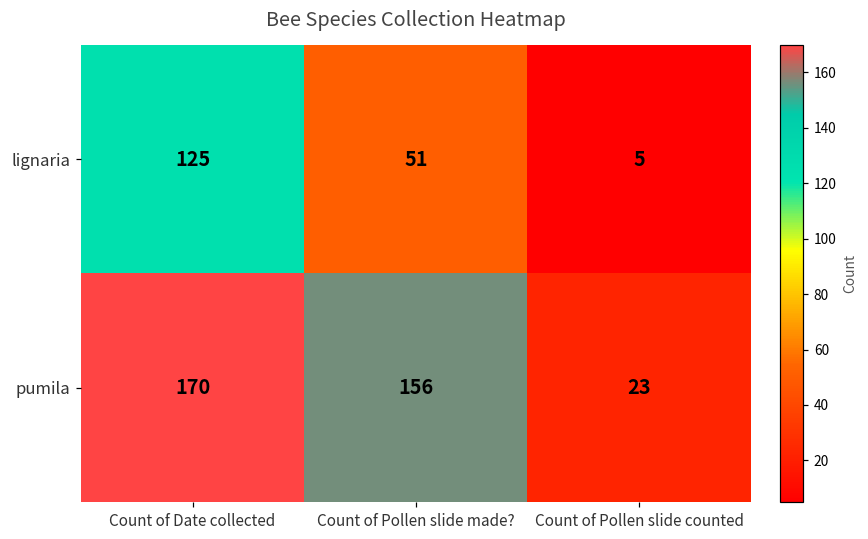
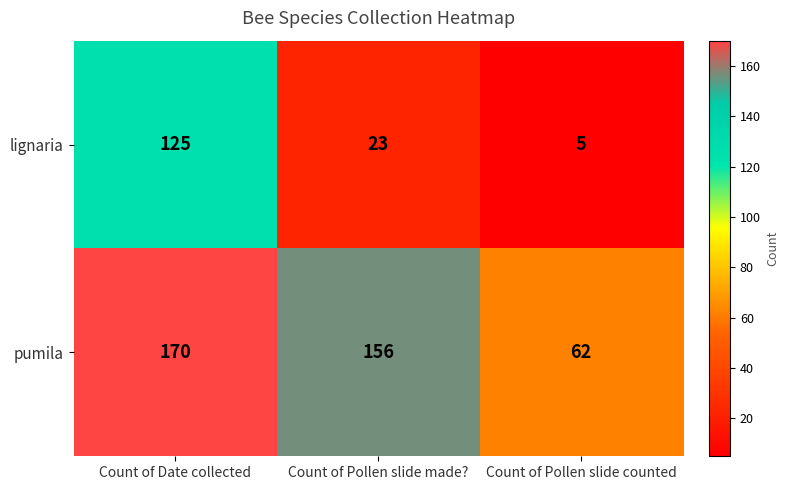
  {
    "lignaria": {
      "Count of Date collected": 125,
-     "Count of Pollen slide made?": 51,
+     "Count of Pollen slide made?": 23,
      "Count of Pollen slide counted": 5
    },
    "pumila": {
      "Count of Date collected": 170,
      "Count of Pollen slide made?": 156,
-     "Count of Pollen slide counted": 23
+     "Count of Pollen slide counted": 62
    }
  }
